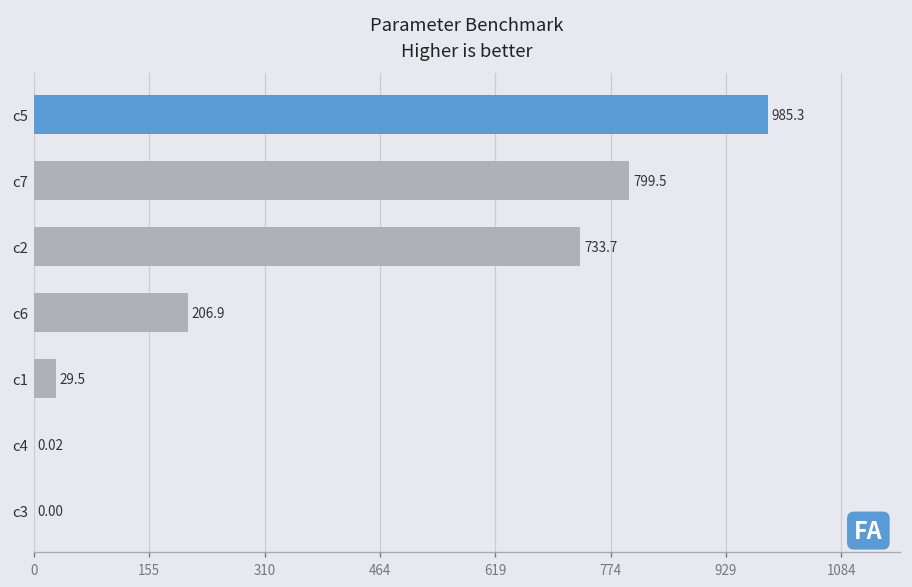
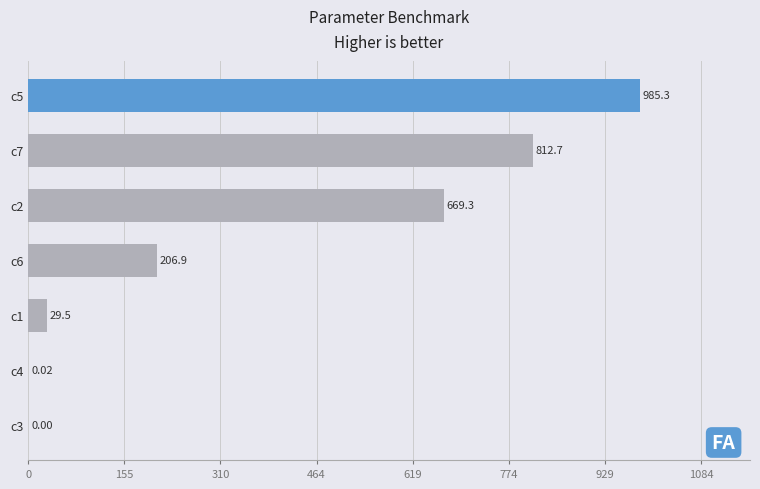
  {
    "c5": 985.3,
-   "c7": 799.5,
-   "c2": 733.7,
+   "c7": 812.7,
+   "c2": 669.3,
    "c6": 206.9,
    "c1": 29.5,
    "c4": 0.02,
    "c3": 0.00
  }
